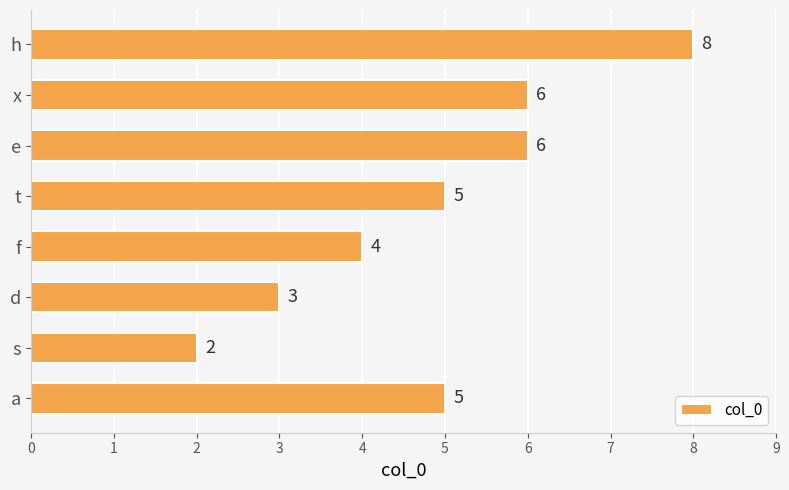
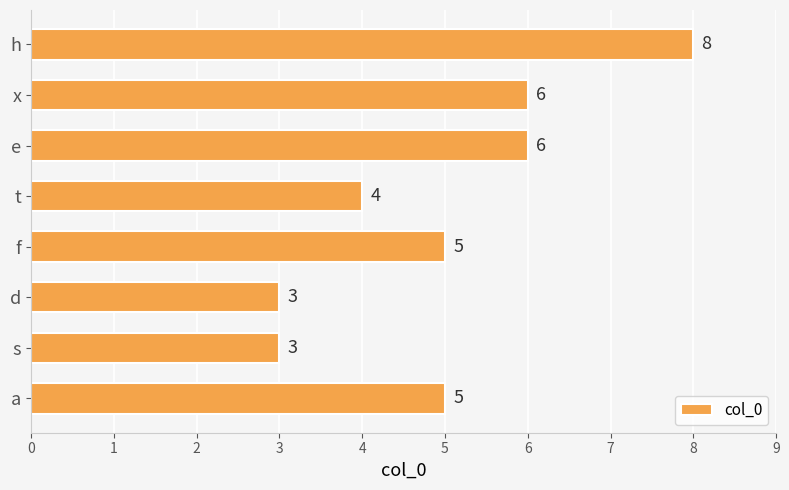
  {
    "h": 8,
    "x": 6,
    "e": 6,
-   "t": 5,
-   "f": 4,
+   "t": 4,
+   "f": 5,
    "d": 3,
-   "s": 2,
+   "s": 3,
    "a": 5
  }
